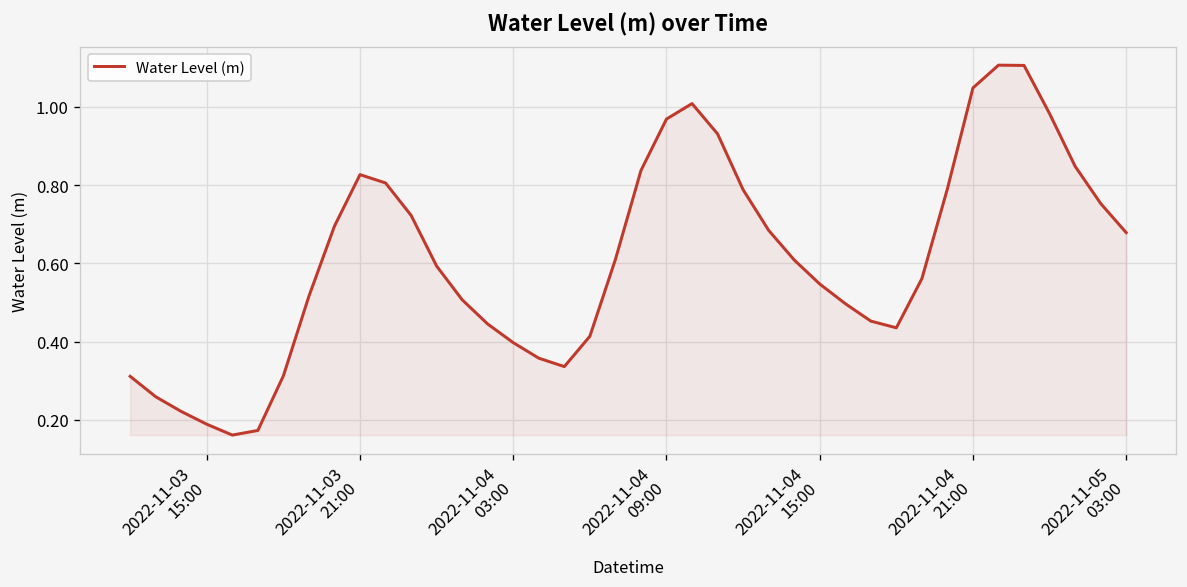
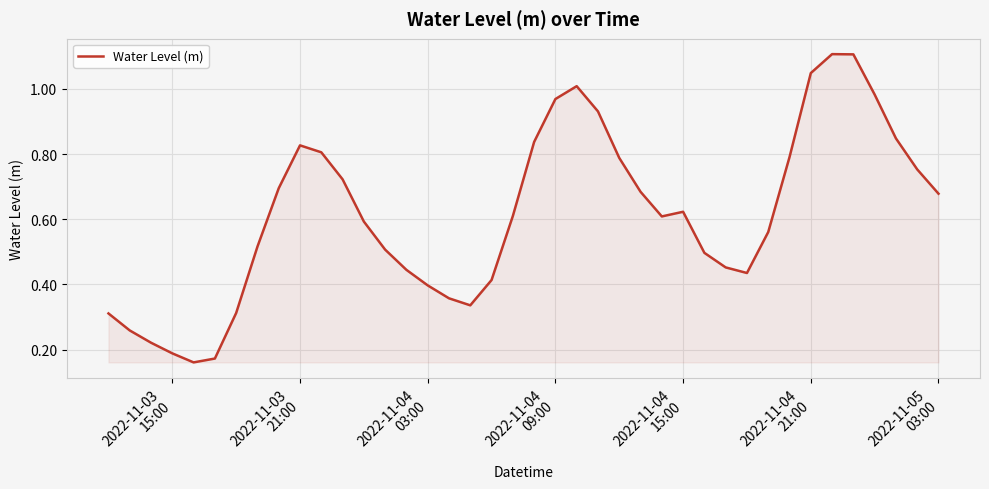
  {
    "2022-11-03 15:00": 0.19,
    "2022-11-03 21:00": 0.83,
    "2022-11-04 03:00": 0.40,
    "2022-11-04 09:00": 0.97,
-   "2022-11-04 15:00": 0.55,
+   "2022-11-04 15:00": 0.62,
    "2022-11-04 21:00": 1.05,
    "2022-11-05 03:00": 0.68
  }
